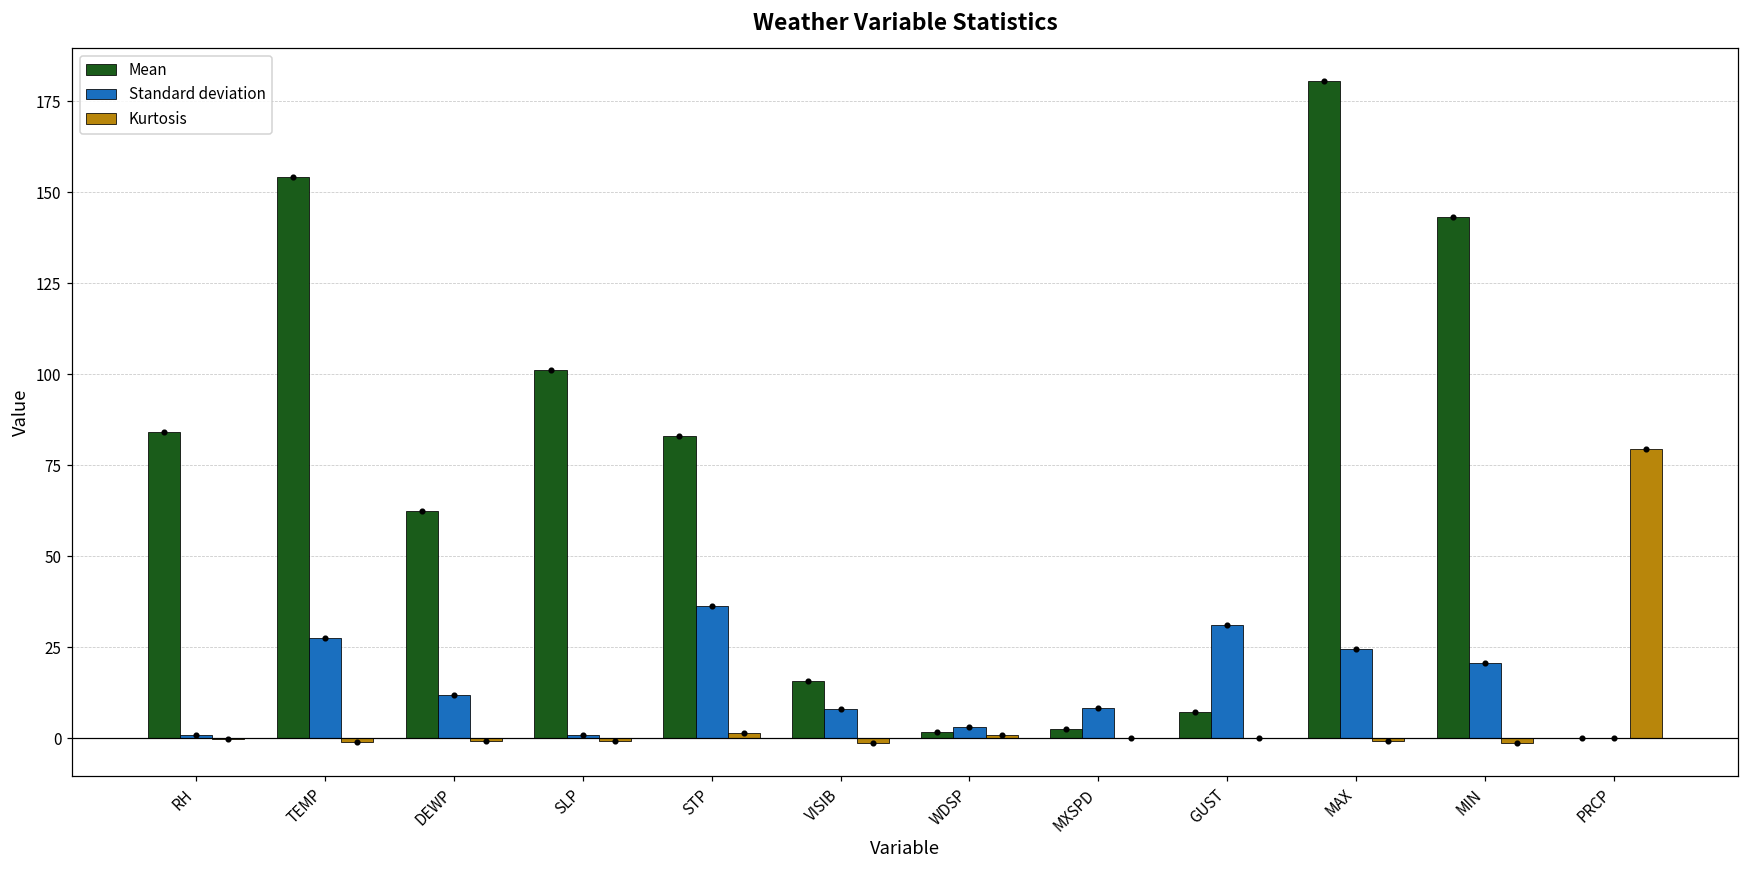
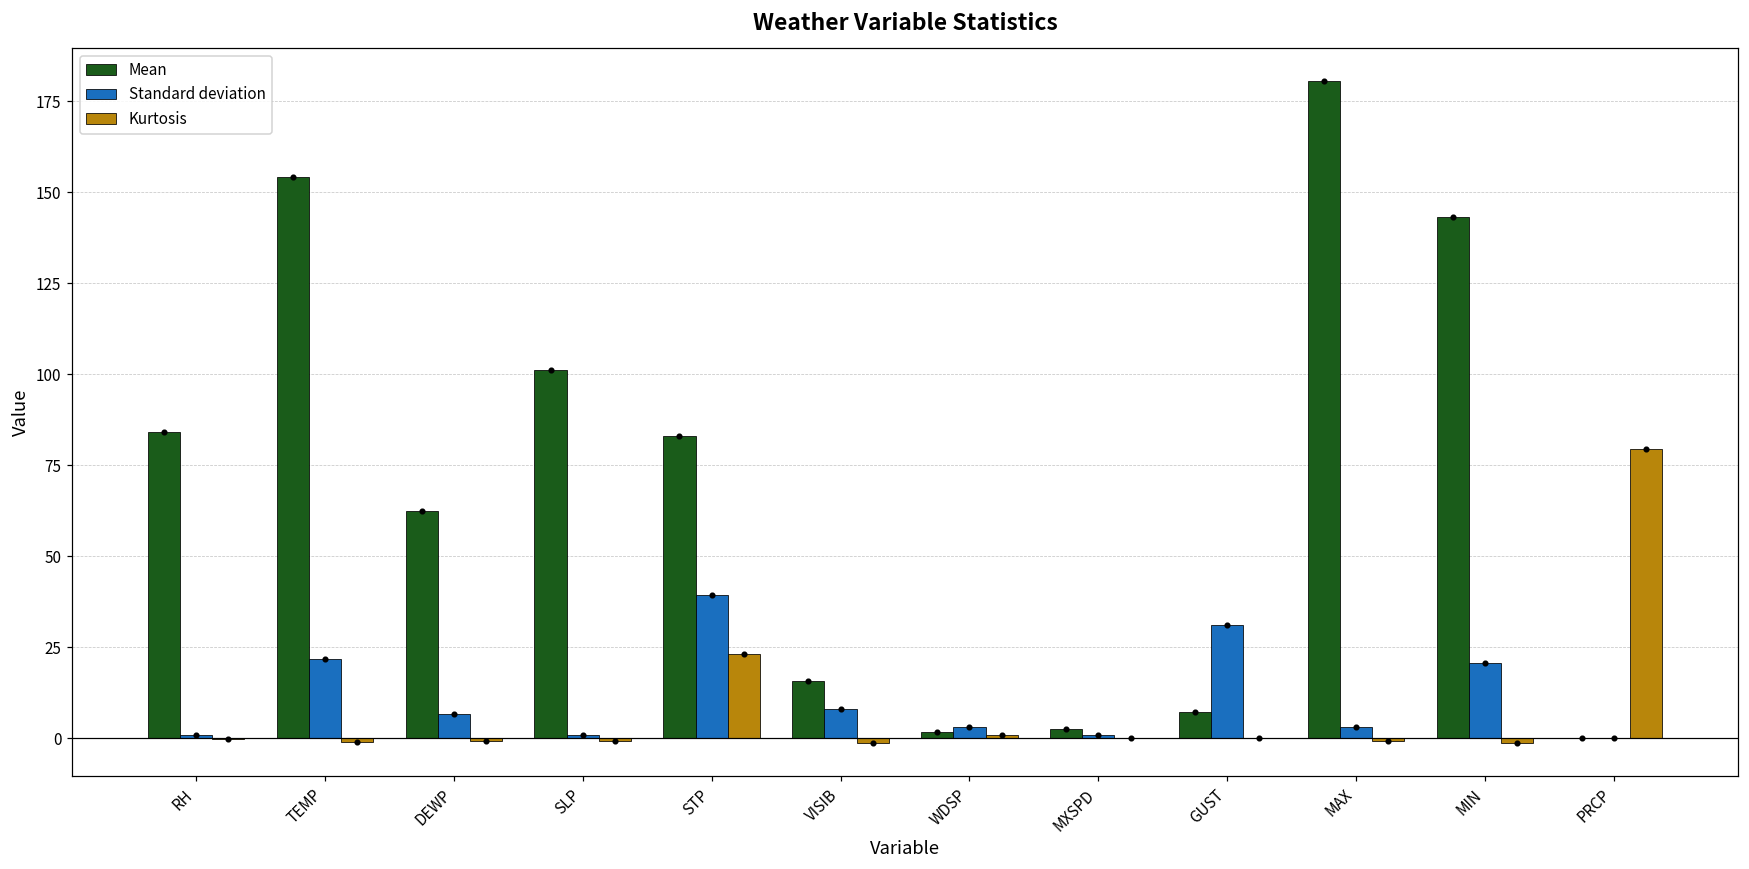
  {
    "Mean": {
      "RH": 84,
      "TEMP": 154,
      "DEWP": 62,
      "SLP": 101,
      "STP": 83,
      "VISIB": 16,
      "WDSP": 2,
      "MXSPD": 3,
      "GUST": 7,
      "MAX": 181,
      "MIN": 143,
      "PRCP": 0
    },
    "Standard deviation": {
      "RH": 1,
-     "TEMP": 28,
-     "DEWP": 12,
+     "TEMP": 22,
+     "DEWP": 7,
      "SLP": 1,
-     "STP": 36,
+     "STP": 39,
      "VISIB": 8,
      "WDSP": 3,
-     "MXSPD": 8,
+     "MXSPD": 1,
      "GUST": 31,
-     "MAX": 24,
+     "MAX": 3,
      "MIN": 21
    },
    "Kurtosis": {
      "TEMP": -1,
      "SLP": -1,
-     "STP": 1,
+     "STP": 23,
      "VISIB": -1,
      "WDSP": 1,
      "MAX": -1,
      "MIN": -1,
      "PRCP": 80
    }
  }
